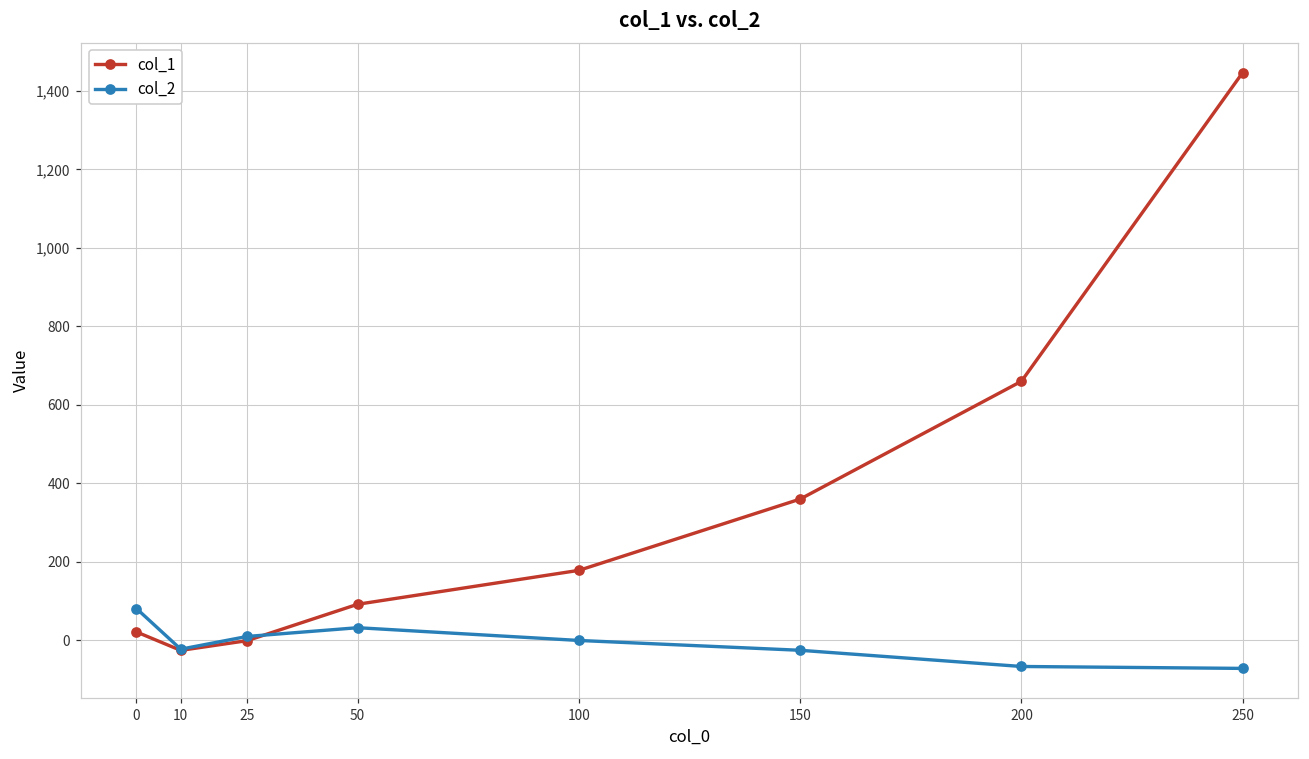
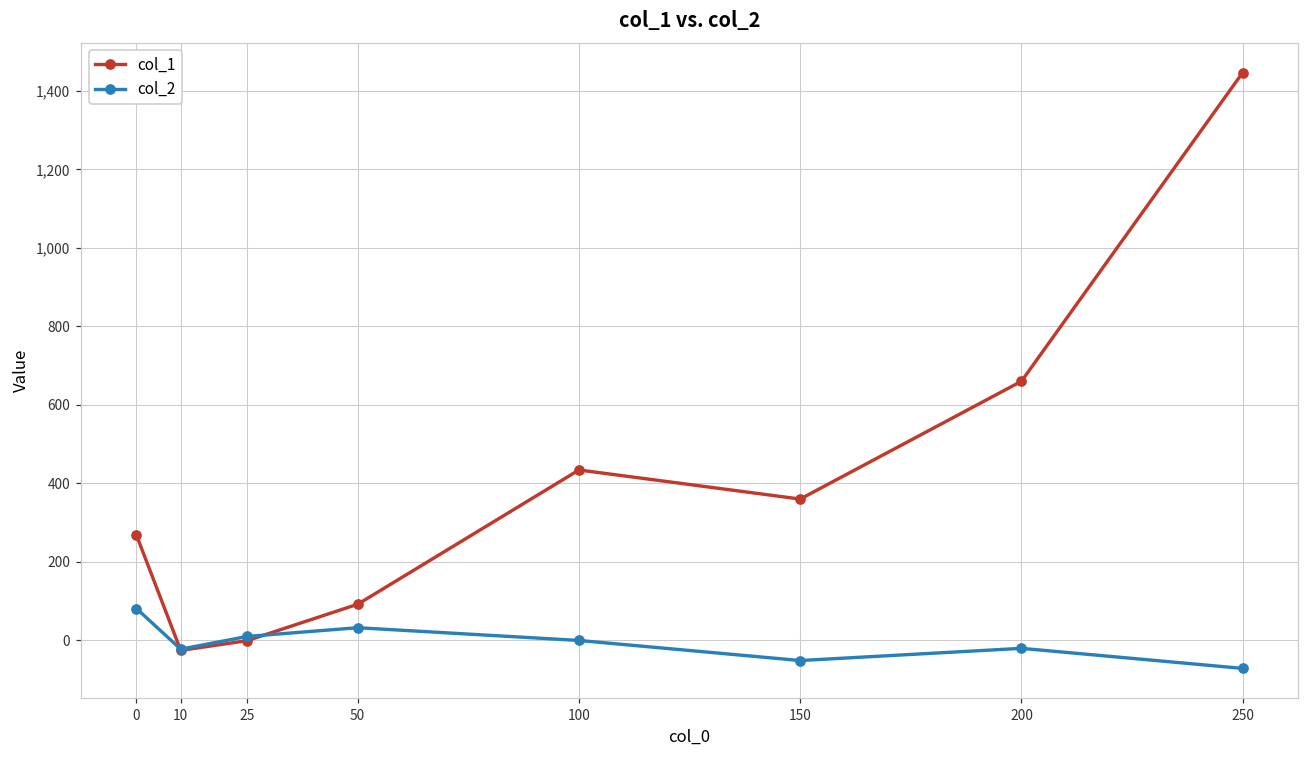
  {
    "col_1": {
-     "0": "20",
+     "0": "270",
      "25": "0",
      "50": "90",
-     "100": "180",
+     "100": "430",
      "150": "360",
      "200": "660",
      "250": "1,450"
    },
    "col_2": {
      "0": "80",
      "25": "10",
      "50": "30",
      "100": "0",
-     "150": "-30",
-     "200": "-70",
+     "150": "-50",
+     "200": "-20",
      "250": "-70"
    }
  }
